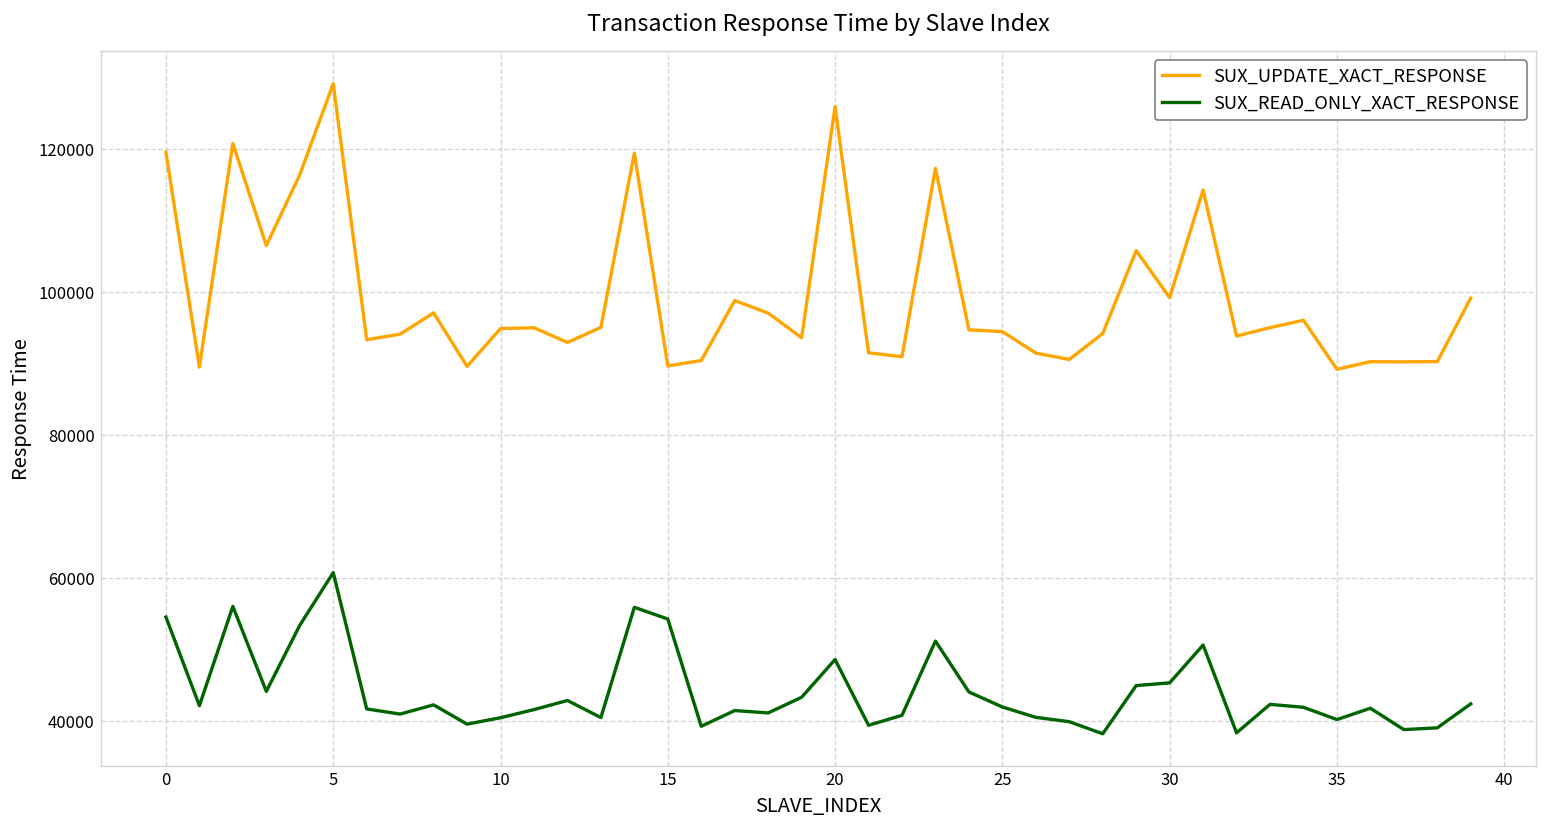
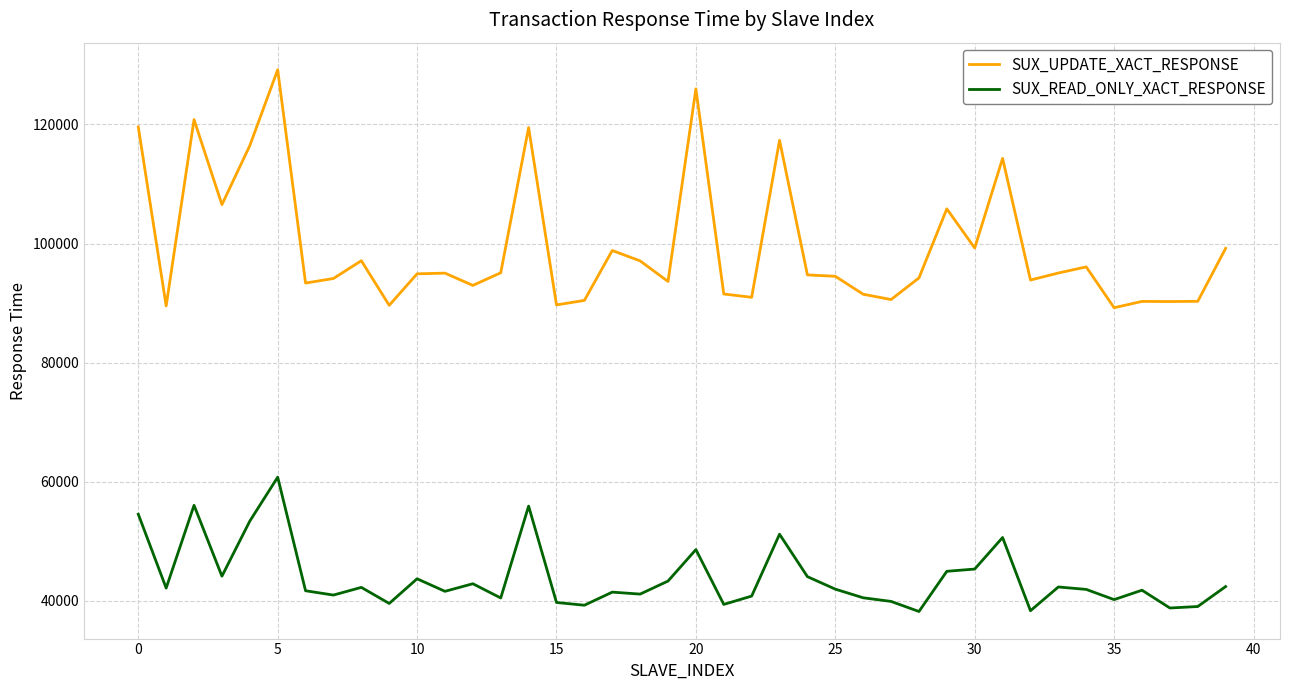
  {
    "SUX_UPDATE_XACT_RESPONSE": {
      "0": 120000,
      "5": 129000,
      "10": 95000,
      "15": 90000,
      "20": 126000,
      "25": 95000,
      "30": 99000,
      "35": 89000
    },
    "SUX_READ_ONLY_XACT_RESPONSE": {
      "0": 55000,
      "5": 61000,
-     "10": 40000,
-     "15": 54000,
+     "10": 44000,
+     "15": 40000,
      "20": 49000,
      "25": 42000,
      "30": 45000,
      "35": 40000
    }
  }
